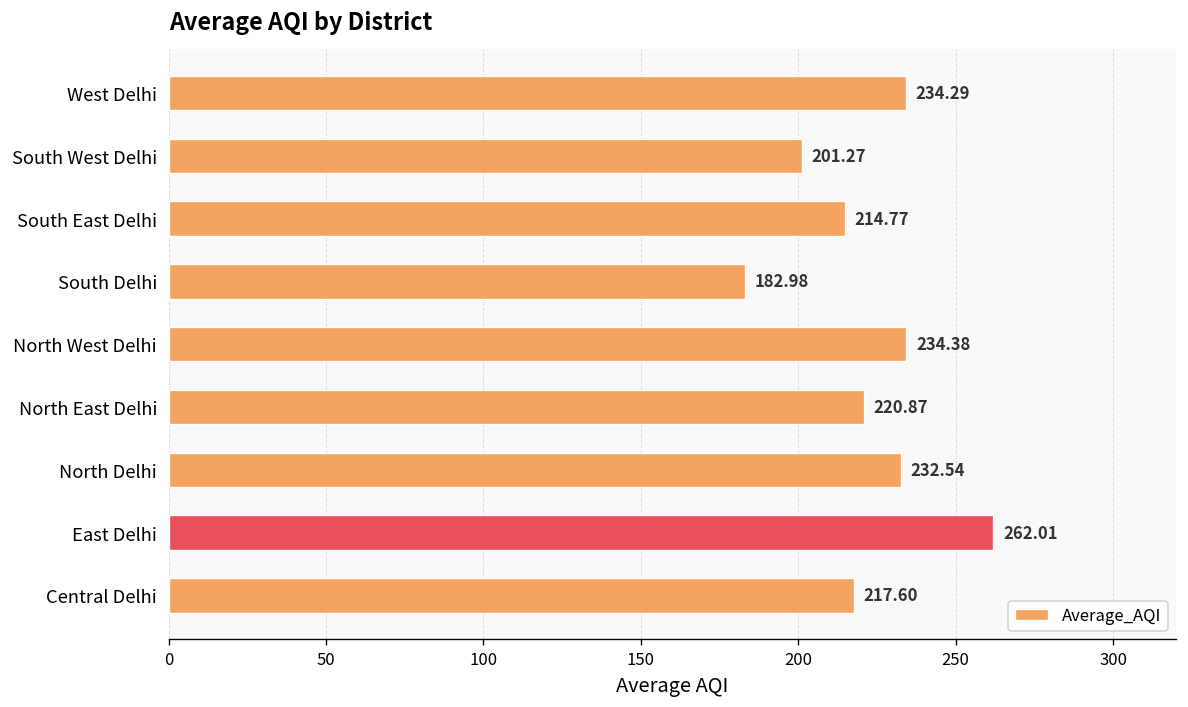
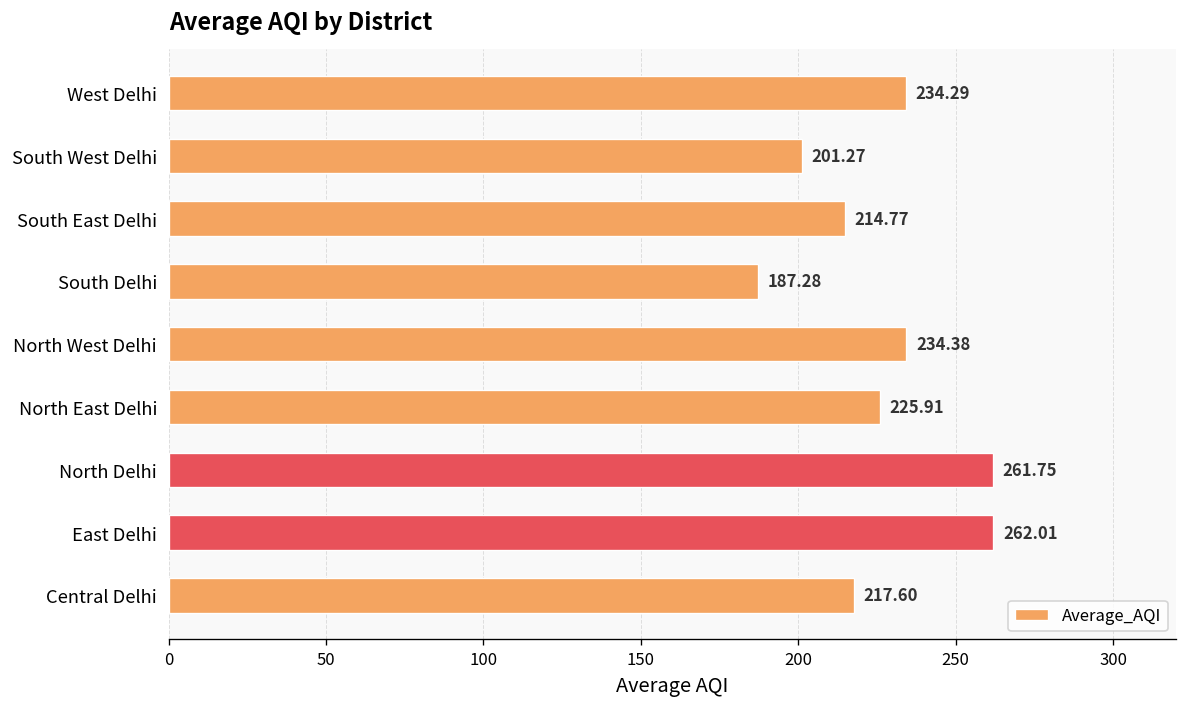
  {
    "West Delhi": 234.29,
    "South West Delhi": 201.27,
    "South East Delhi": 214.77,
-   "South Delhi": 182.98,
+   "South Delhi": 187.28,
    "North West Delhi": 234.38,
-   "North East Delhi": 220.87,
-   "North Delhi": 232.54,
+   "North East Delhi": 225.91,
+   "North Delhi": 261.75,
    "East Delhi": 262.01,
    "Central Delhi": 217.60
  }
